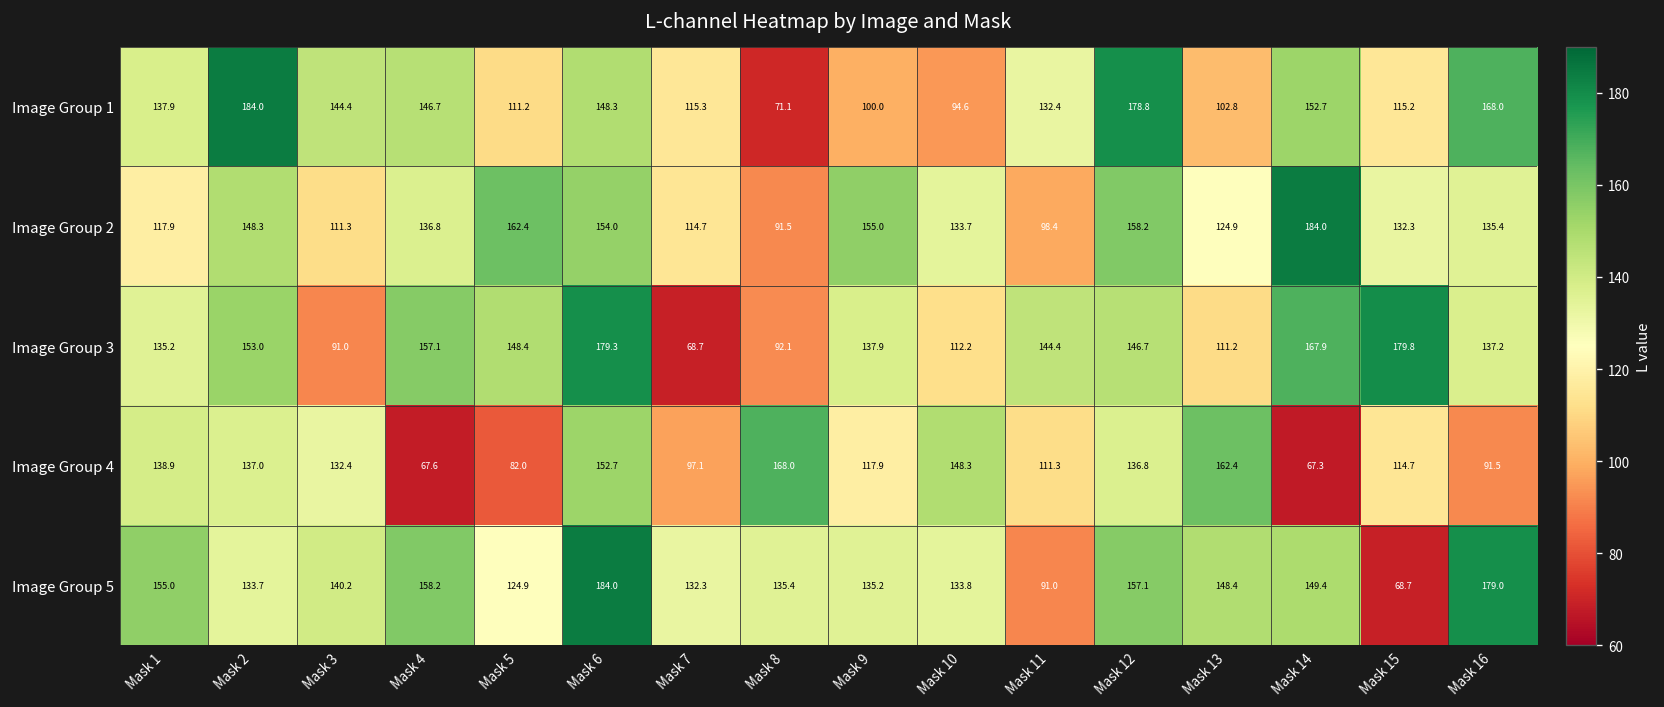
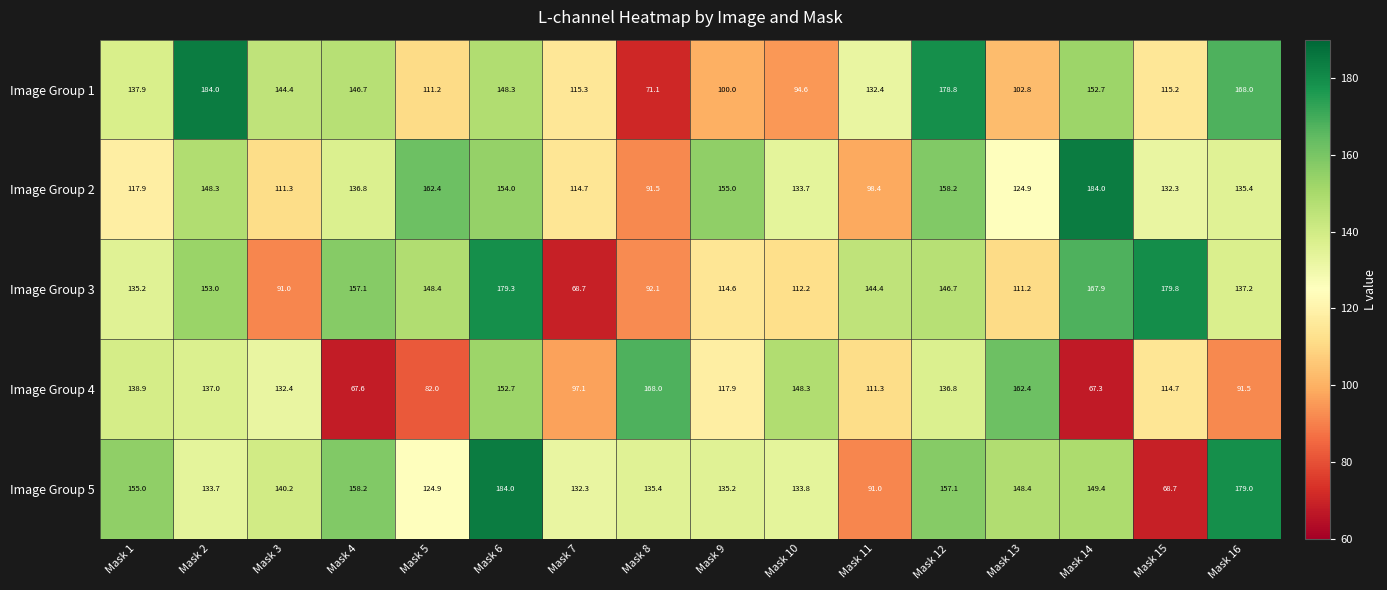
  {
    "Image Group 1": {
      "Mask 1": 137.9,
      "Mask 2": 184.0,
      "Mask 3": 144.4,
      "Mask 4": 146.7,
      "Mask 5": 111.2,
      "Mask 6": 148.3,
      "Mask 7": 115.3,
      "Mask 8": 71.1,
      "Mask 9": 100.0,
      "Mask 10": 94.6,
      "Mask 11": 132.4,
      "Mask 12": 178.8,
      "Mask 13": 102.8,
      "Mask 14": 152.7,
      "Mask 15": 115.2,
      "Mask 16": 168.0
    },
    "Image Group 2": {
      "Mask 1": 117.9,
      "Mask 2": 148.3,
      "Mask 3": 111.3,
      "Mask 4": 136.8,
      "Mask 5": 162.4,
      "Mask 6": 154.0,
      "Mask 7": 114.7,
      "Mask 8": 91.5,
      "Mask 9": 155.0,
      "Mask 10": 133.7,
      "Mask 11": 98.4,
      "Mask 12": 158.2,
      "Mask 13": 124.9,
      "Mask 14": 184.0,
      "Mask 15": 132.3,
      "Mask 16": 135.4
    },
    "Image Group 3": {
      "Mask 1": 135.2,
      "Mask 2": 153.0,
      "Mask 3": 91.0,
      "Mask 4": 157.1,
      "Mask 5": 148.4,
      "Mask 6": 179.3,
      "Mask 7": 68.7,
      "Mask 8": 92.1,
-     "Mask 9": 137.9,
+     "Mask 9": 114.6,
      "Mask 10": 112.2,
      "Mask 11": 144.4,
      "Mask 12": 146.7,
      "Mask 13": 111.2,
      "Mask 14": 167.9,
      "Mask 15": 179.8,
      "Mask 16": 137.2
    },
    "Image Group 4": {
      "Mask 1": 138.9,
      "Mask 2": 137.0,
      "Mask 3": 132.4,
      "Mask 4": 67.6,
      "Mask 5": 82.0,
      "Mask 6": 152.7,
      "Mask 7": 97.1,
      "Mask 8": 168.0,
      "Mask 9": 117.9,
      "Mask 10": 148.3,
      "Mask 11": 111.3,
      "Mask 12": 136.8,
      "Mask 13": 162.4,
      "Mask 14": 67.3,
      "Mask 15": 114.7,
      "Mask 16": 91.5
    },
    "Image Group 5": {
      "Mask 1": 155.0,
      "Mask 2": 133.7,
      "Mask 3": 140.2,
      "Mask 4": 158.2,
      "Mask 5": 124.9,
      "Mask 6": 184.0,
      "Mask 7": 132.3,
      "Mask 8": 135.4,
      "Mask 9": 135.2,
      "Mask 10": 133.8,
      "Mask 11": 91.0,
      "Mask 12": 157.1,
      "Mask 13": 148.4,
      "Mask 14": 149.4,
      "Mask 15": 68.7,
      "Mask 16": 179.0
    }
  }
